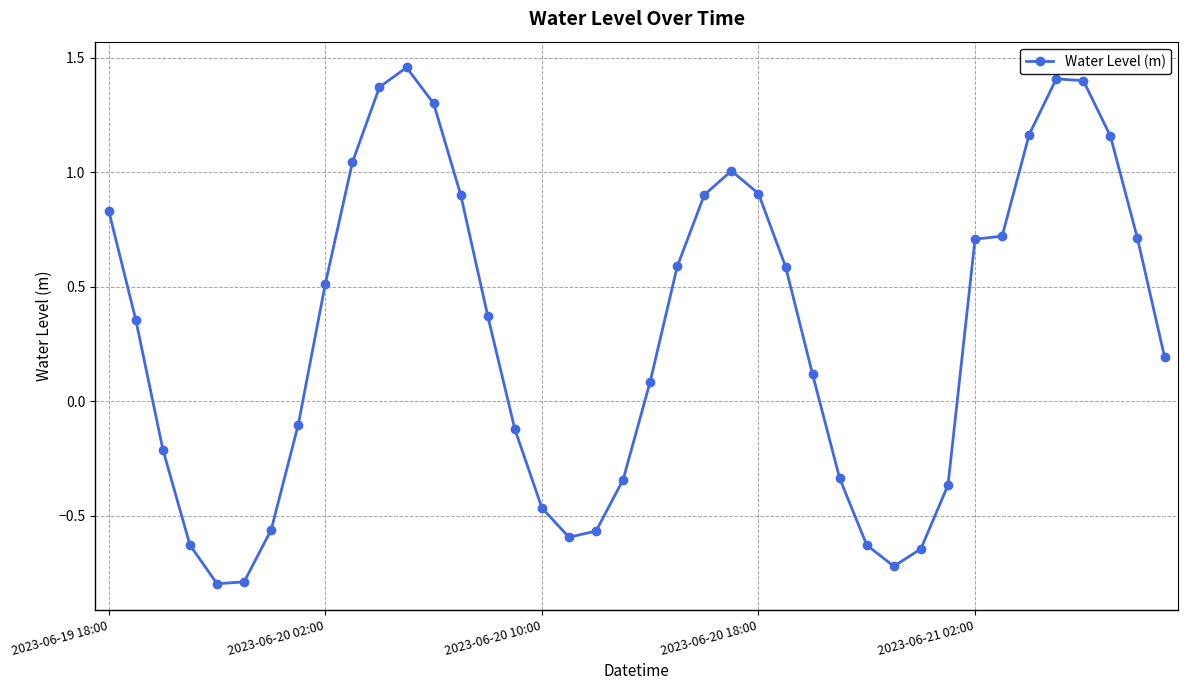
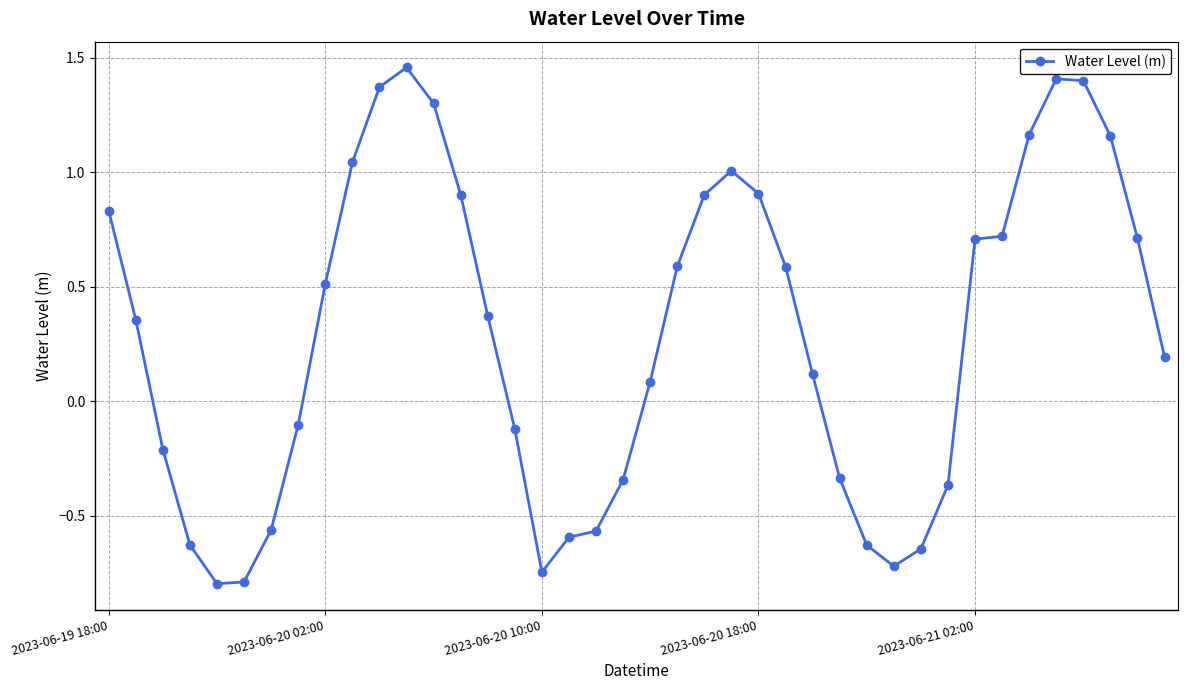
  {
    "2023-06-19 18:00": 0.83,
    "2023-06-20 02:00": 0.51,
-   "2023-06-20 10:00": -0.47,
+   "2023-06-20 10:00": -0.75,
    "2023-06-20 18:00": 0.91,
    "2023-06-21 02:00": 0.71
  }
